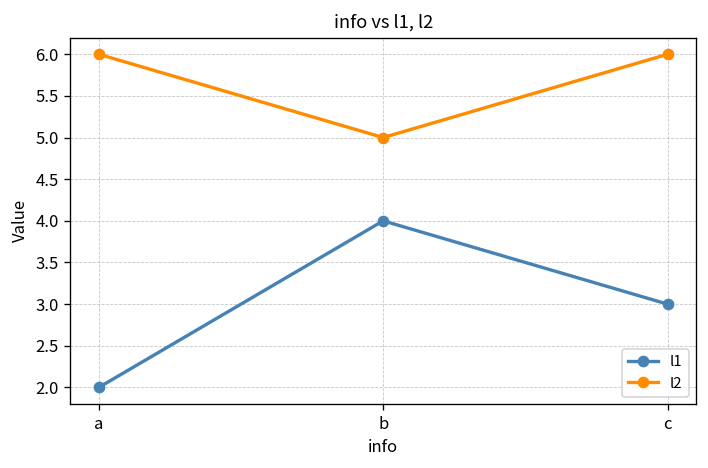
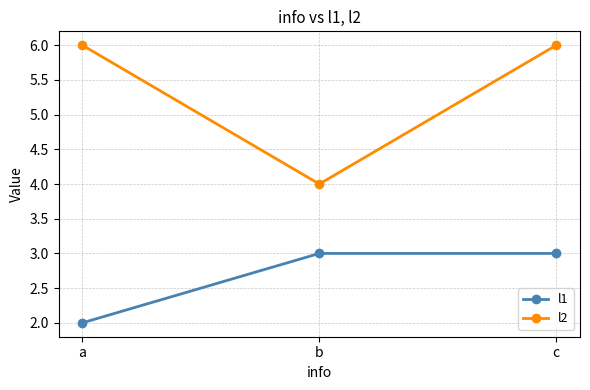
  {
    "l1": {
      "a": 2,
-     "b": 4,
+     "b": 3,
      "c": 3
    },
    "l2": {
      "a": 6,
-     "b": 5,
+     "b": 4,
      "c": 6
    }
  }
